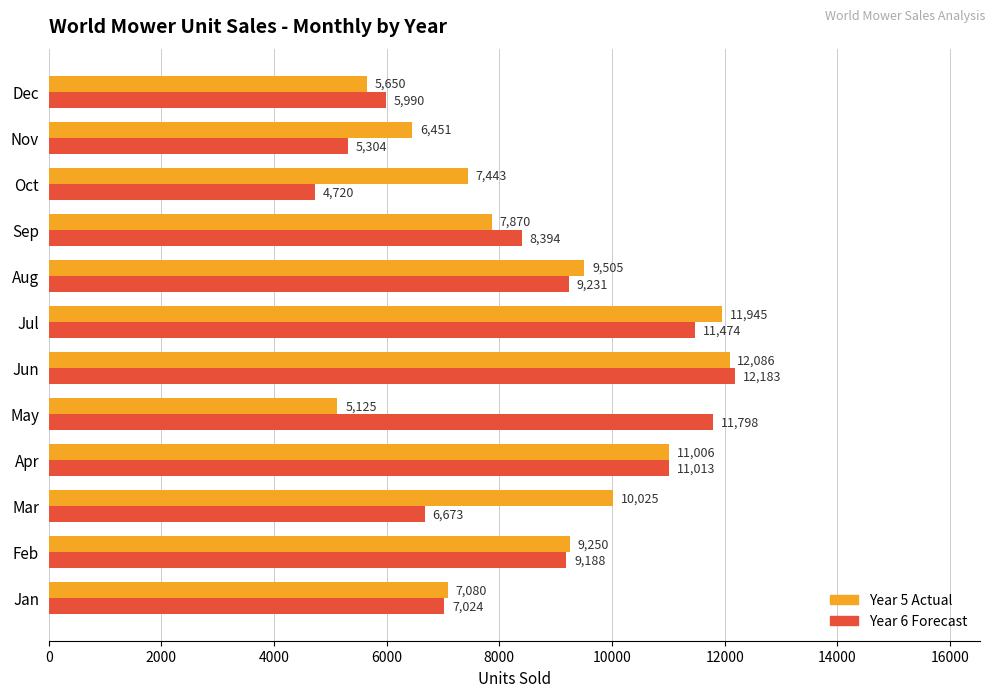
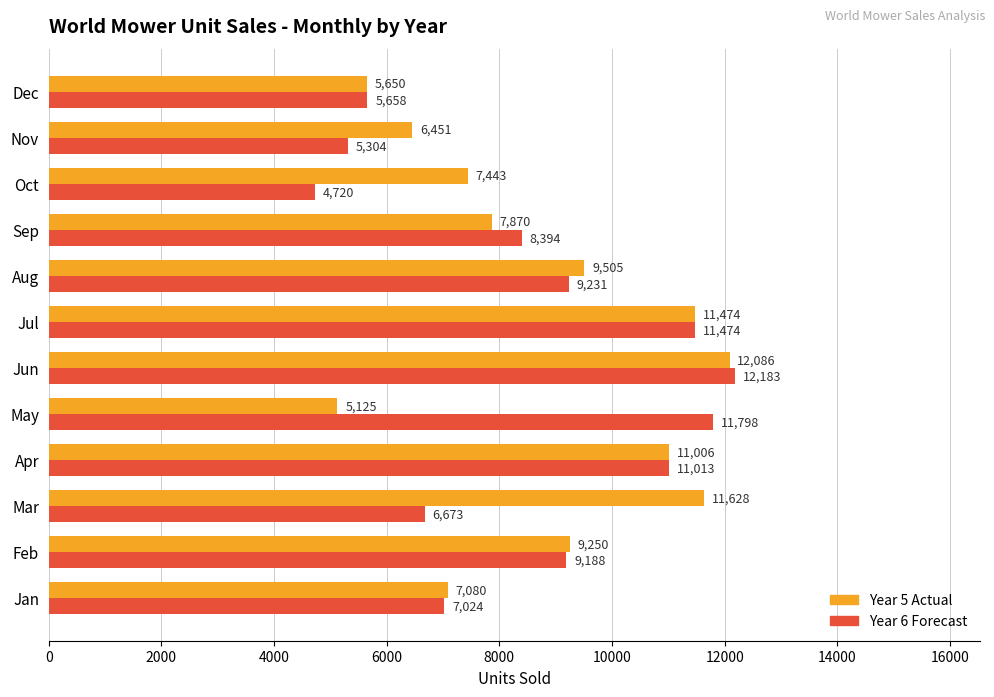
  {
    "Year 5 Actual": {
      "Dec": "5,650",
      "Nov": "6,451",
      "Oct": "7,443",
      "Sep": "7,870",
      "Aug": "9,505",
-     "Jul": "11,945",
+     "Jul": "11,474",
      "Jun": "12,086",
      "May": "5,125",
      "Apr": "11,006",
-     "Mar": "10,025",
+     "Mar": "11,628",
      "Feb": "9,250",
      "Jan": "7,080"
    },
    "Year 6 Forecast": {
-     "Dec": "5,990",
+     "Dec": "5,658",
      "Nov": "5,304",
      "Oct": "4,720",
      "Sep": "8,394",
      "Aug": "9,231",
      "Jul": "11,474",
      "Jun": "12,183",
      "May": "11,798",
      "Apr": "11,013",
      "Mar": "6,673",
      "Feb": "9,188",
      "Jan": "7,024"
    }
  }
